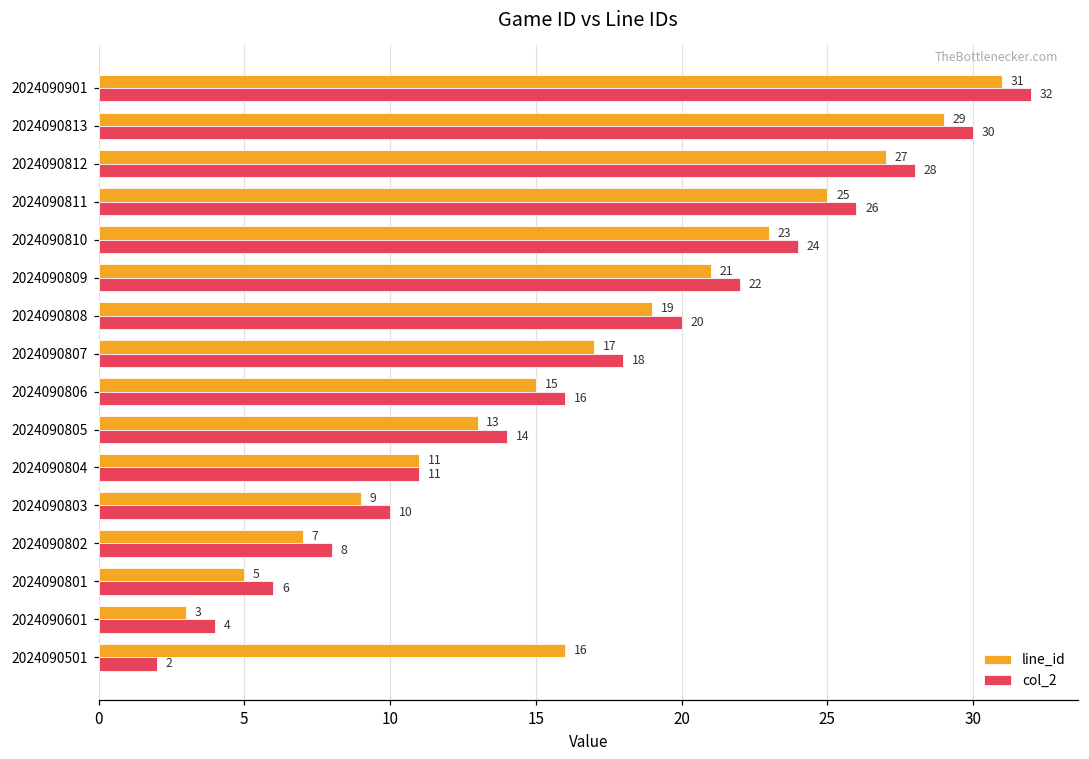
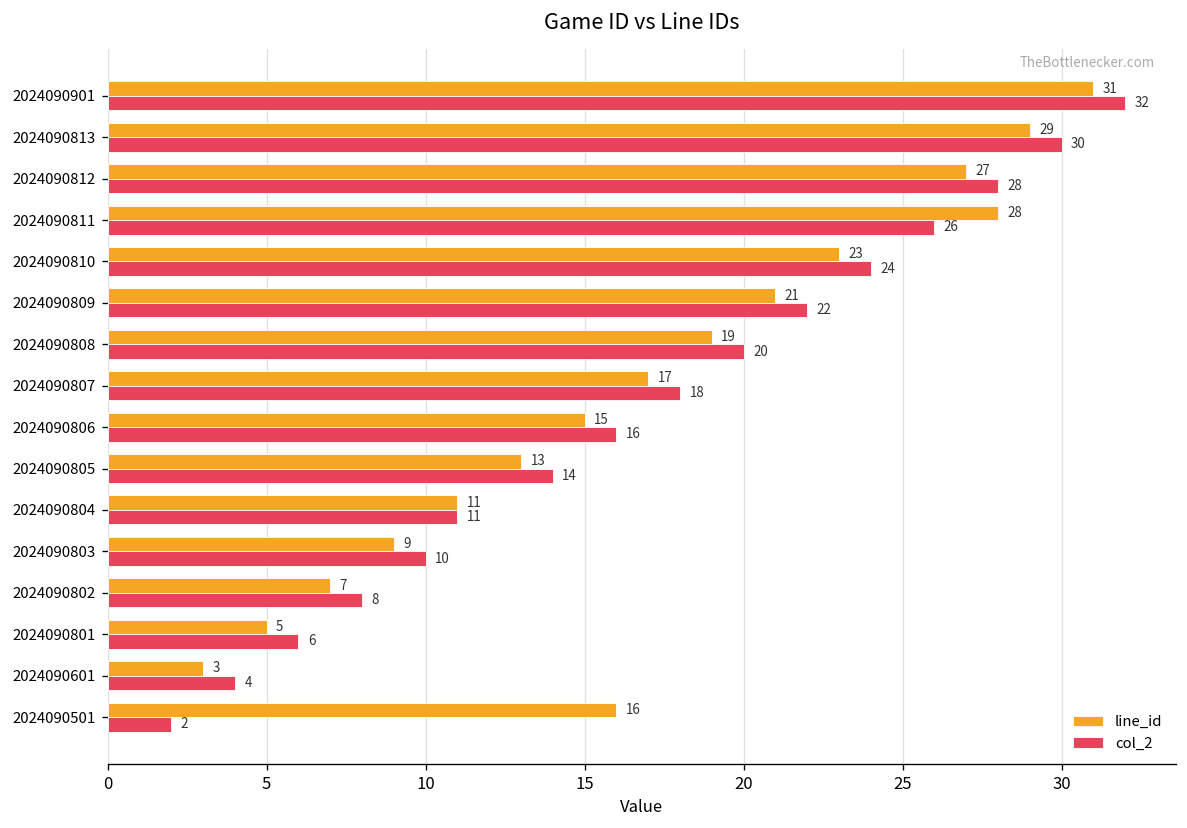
  {
    "line_id": {
      "2024090901": 31,
      "2024090813": 29,
      "2024090812": 27,
-     "2024090811": 25,
+     "2024090811": 28,
      "2024090810": 23,
      "2024090809": 21,
      "2024090808": 19,
      "2024090807": 17,
      "2024090806": 15,
      "2024090805": 13,
      "2024090804": 11,
      "2024090803": 9,
      "2024090802": 7,
      "2024090801": 5,
      "2024090601": 3,
      "2024090501": 16
    },
    "col_2": {
      "2024090901": 32,
      "2024090813": 30,
      "2024090812": 28,
      "2024090811": 26,
      "2024090810": 24,
      "2024090809": 22,
      "2024090808": 20,
      "2024090807": 18,
      "2024090806": 16,
      "2024090805": 14,
      "2024090804": 11,
      "2024090803": 10,
      "2024090802": 8,
      "2024090801": 6,
      "2024090601": 4,
      "2024090501": 2
    }
  }
